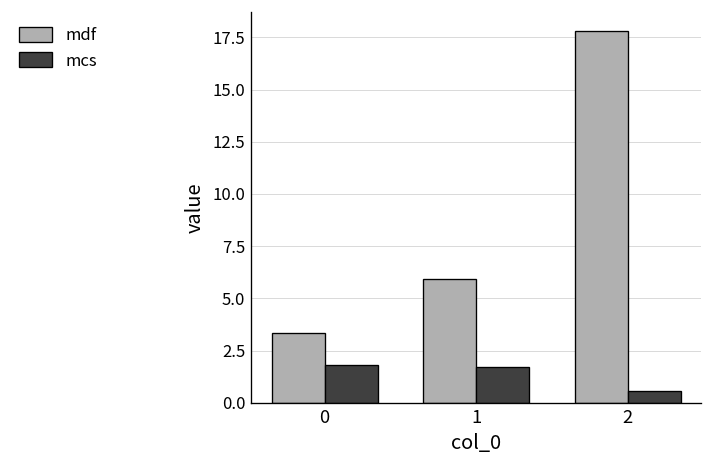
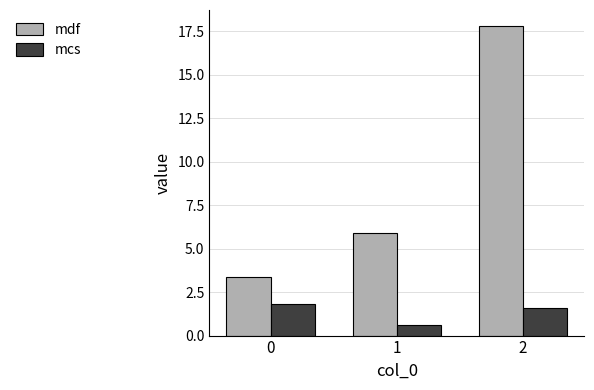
  {
    "mdf": {
      "0": 3.4,
      "1": 5.9,
      "2": 17.8
    },
    "mcs": {
      "0": 1.8,
-     "1": 1.7,
-     "2": 0.6
+     "1": 0.6,
+     "2": 1.6
    }
  }
